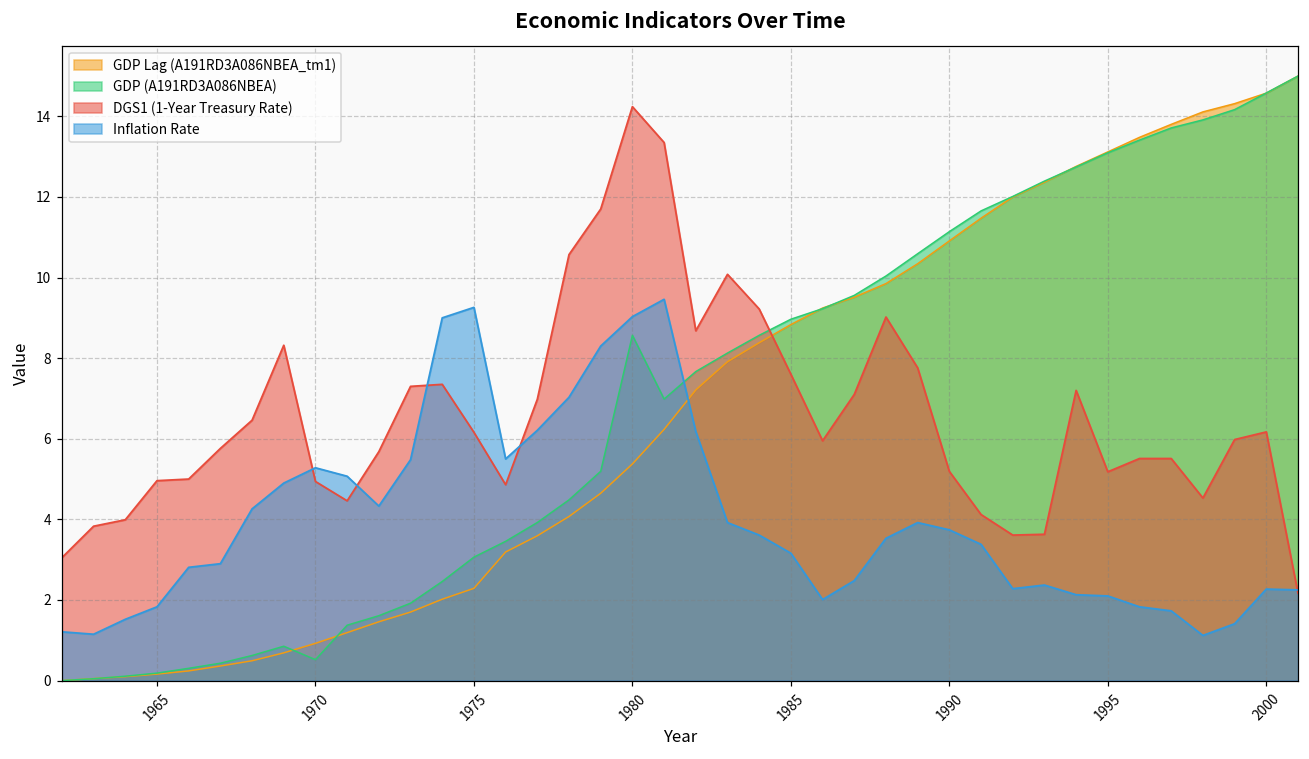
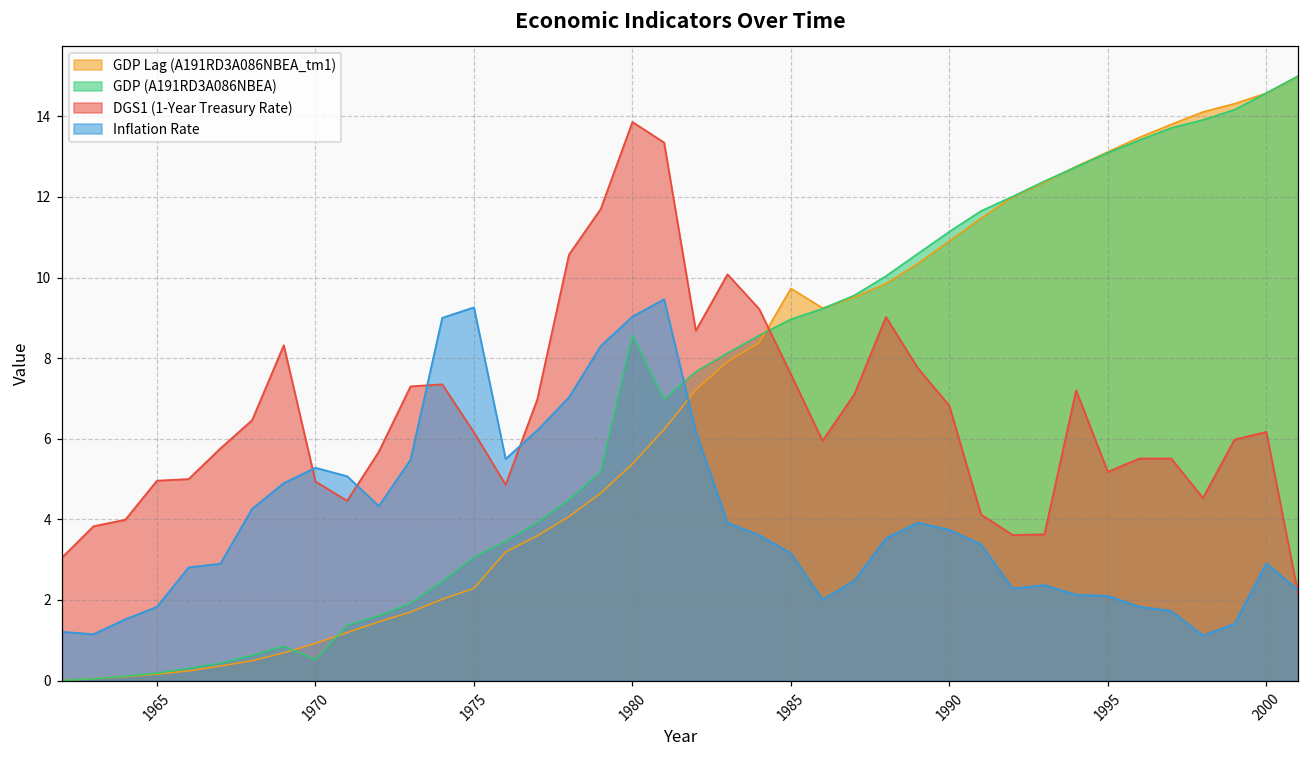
  {
    "GDP Lag (A191RD3A086NBEA_tm1)": {
      "1970": 0.9,
      "1975": 2.3,
      "1980": 5.4,
-     "1985": 8.8,
+     "1985": 9.7,
      "1990": 10.9
    },
    "GDP (A191RD3A086NBEA)": {
      "1970": 0.5,
      "1975": 3.1,
      "1980": 8.6,
      "1985": 9.0,
      "1990": 11.1
    },
    "DGS1 (1-Year Treasury Rate)": {
      "1965": 5.0,
      "1970": 4.9,
      "1975": 6.2,
-     "1980": 14.2,
+     "1980": 13.9,
      "1985": 7.6,
-     "1990": 5.2,
+     "1990": 6.8,
      "1995": 5.2,
      "2000": 6.2
    },
    "Inflation Rate": {
      "1965": 1.8,
      "1970": 5.3,
      "1975": 9.3,
      "1980": 9.0,
      "1985": 3.2,
      "1990": 3.7,
      "1995": 2.1,
-     "2000": 2.3
+     "2000": 2.9
    }
  }
